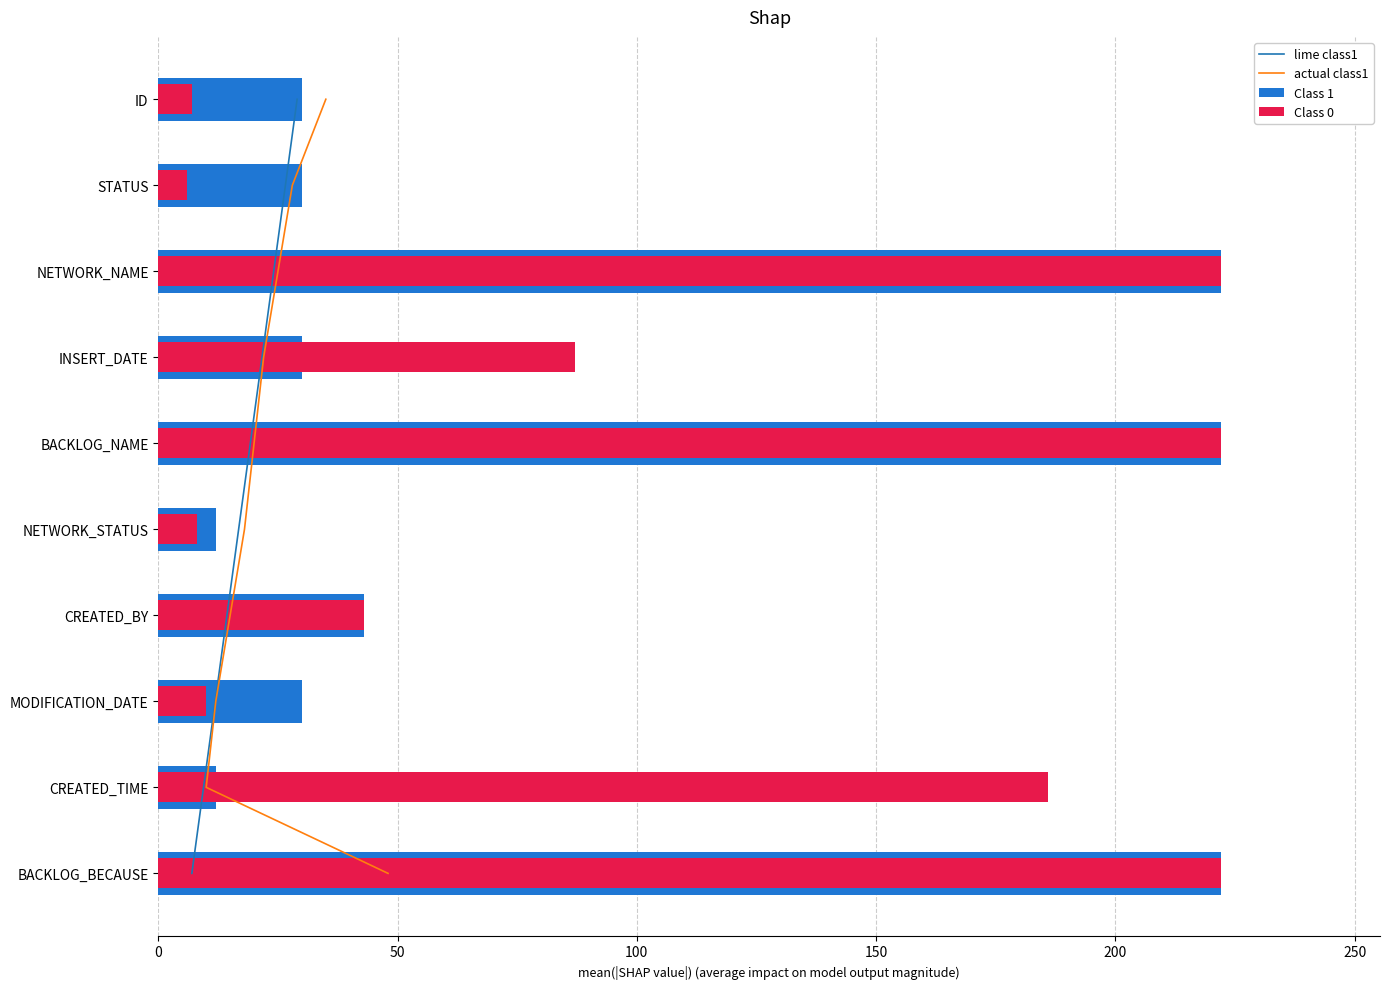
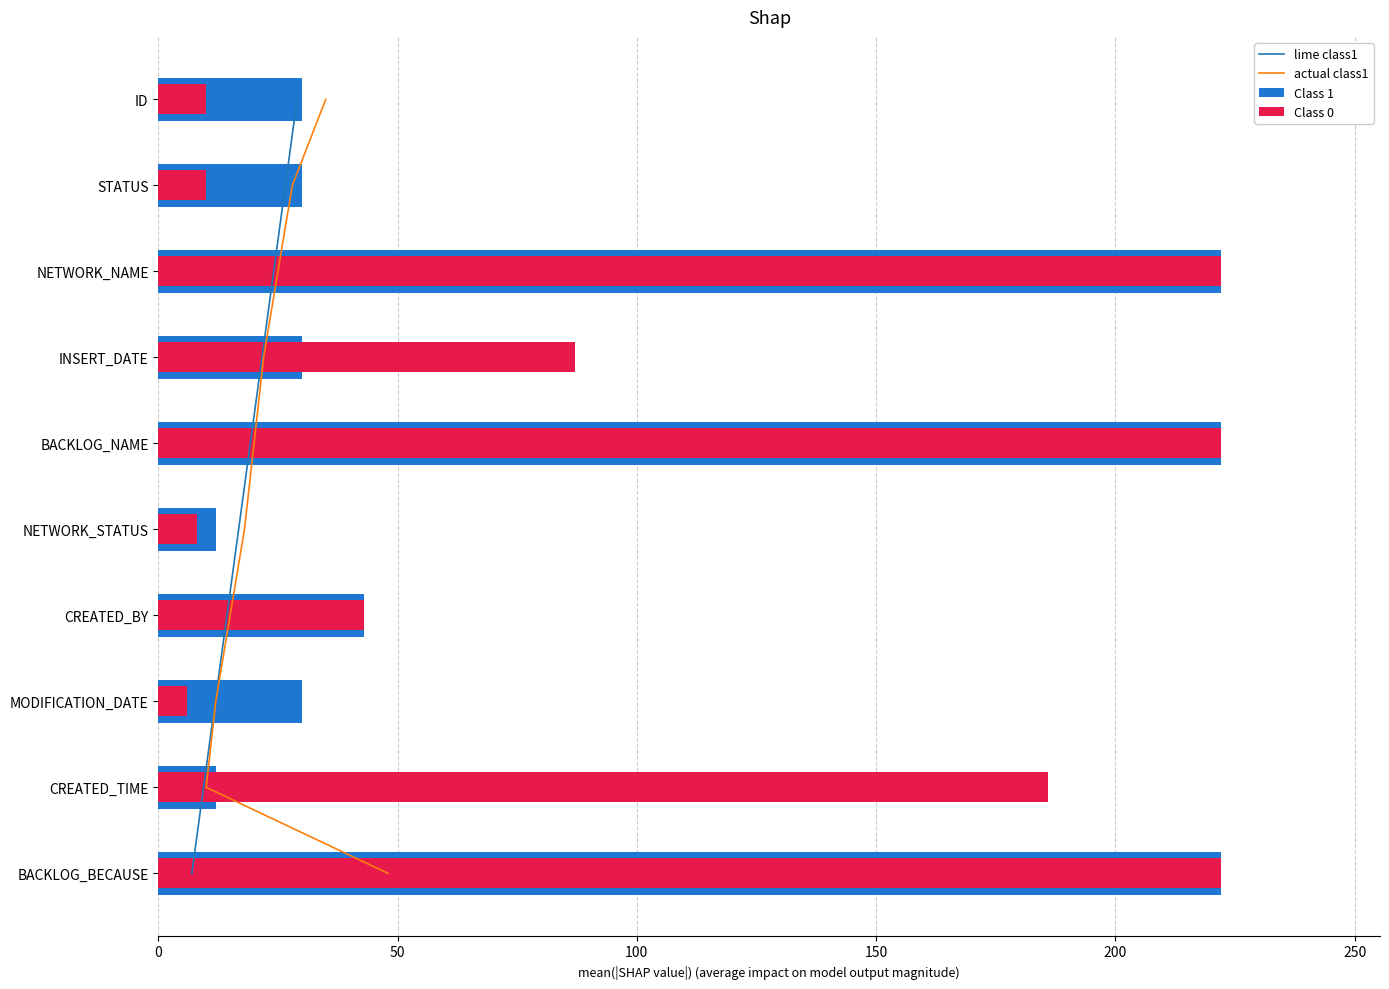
  {
    "Class 0": {
-     "ID": 7,
-     "STATUS": 6,
+     "ID": 10,
+     "STATUS": 10,
      "NETWORK_NAME": 222,
      "INSERT_DATE": 87,
      "BACKLOG_NAME": 222,
      "CREATED_BY": 43,
-     "MODIFICATION_DATE": 10,
+     "MODIFICATION_DATE": 6,
      "CREATED_TIME": 186,
      "BACKLOG_BECAUSE": 222
    }
  }
